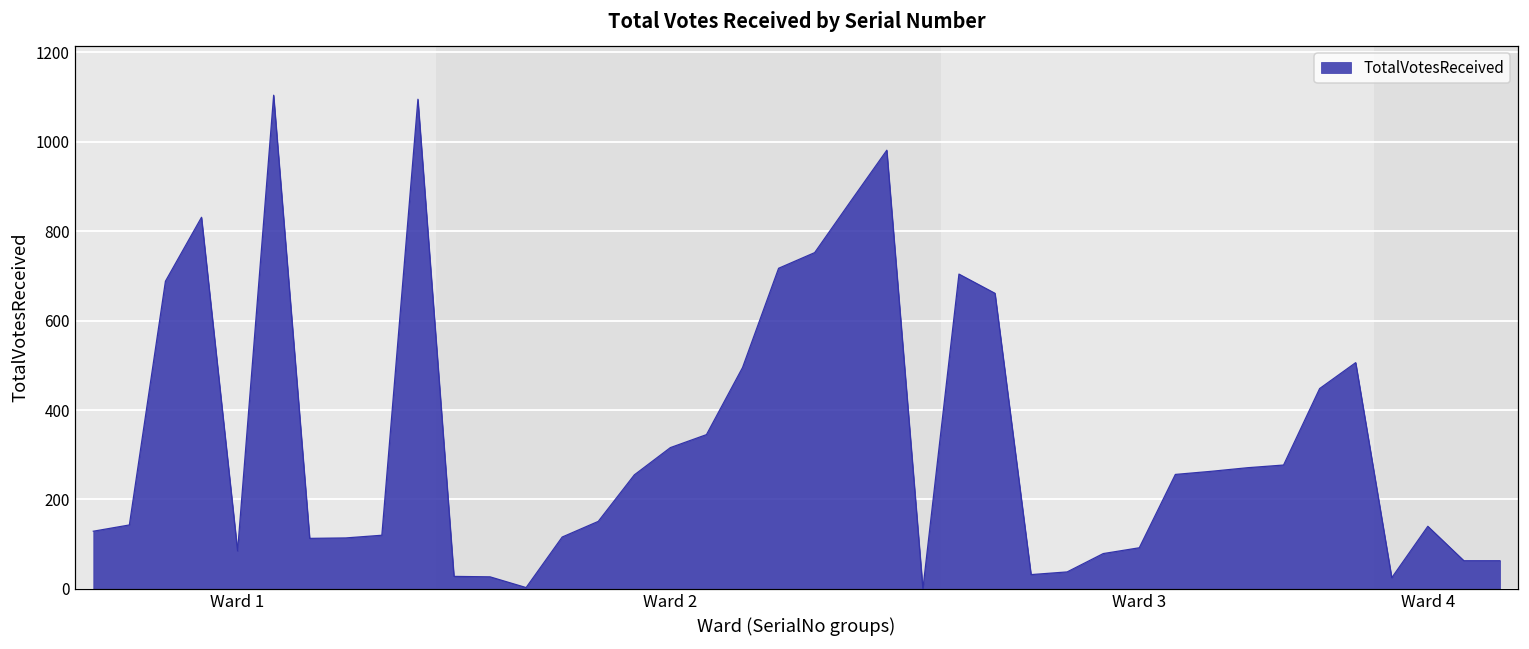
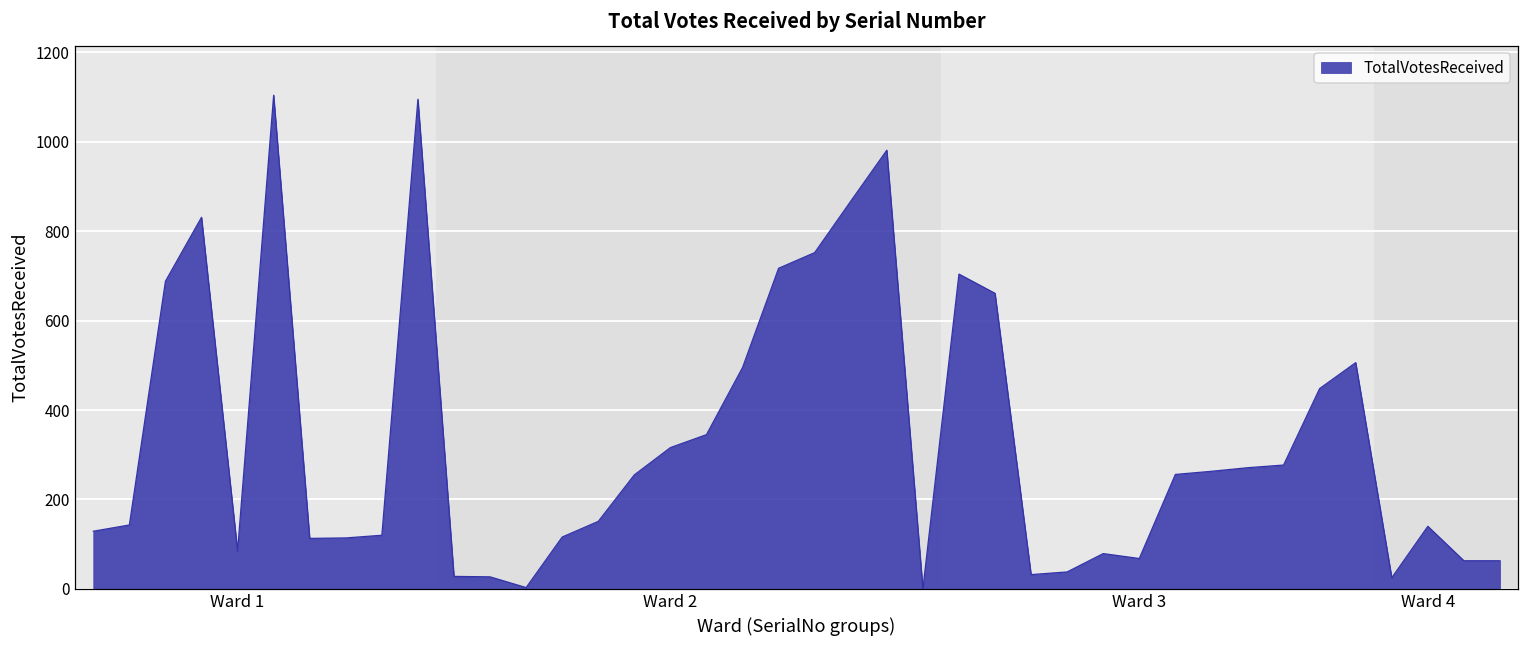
  {
    "Ward 1": 90,
    "Ward 2": 320,
-   "Ward 3": 90,
+   "Ward 3": 70,
    "Ward 4": 140
  }
